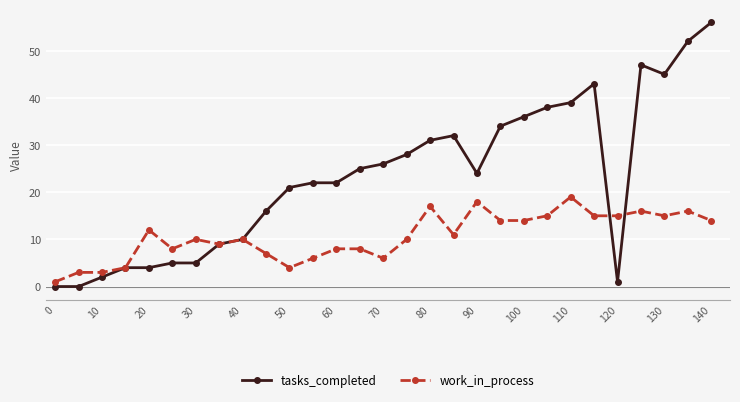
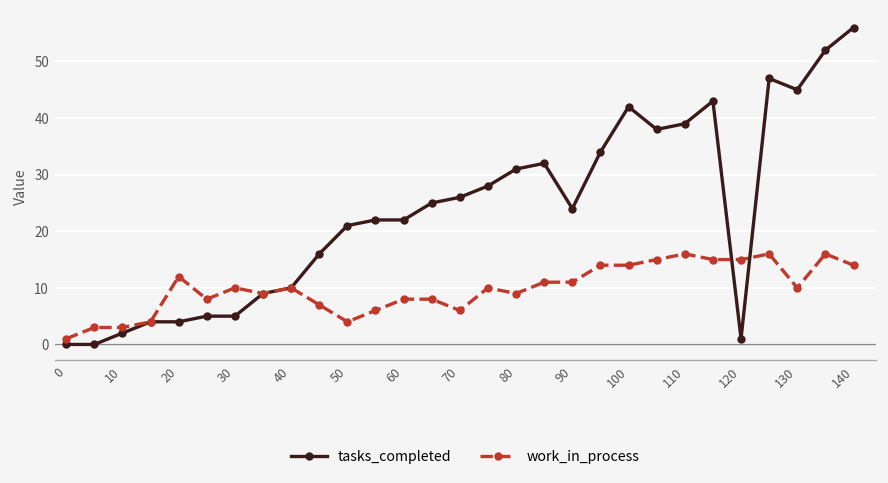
  {
    "tasks_completed": {
      "0": 0,
      "10": 2,
      "20": 4,
      "30": 5,
      "50": 21,
      "60": 22,
      "70": 26,
      "80": 31,
      "90": 24,
-     "100": 36,
+     "100": 42,
      "110": 39,
      "120": 1,
      "130": 45,
      "140": 56
    },
    "work_in_process": {
      "0": 1,
      "10": 3,
      "20": 12,
      "30": 10,
      "50": 4,
      "60": 8,
      "70": 6,
-     "80": 17,
-     "90": 18,
+     "80": 9,
+     "90": 11,
      "100": 14,
-     "110": 19,
+     "110": 16,
      "120": 15,
-     "130": 15,
+     "130": 10,
      "140": 14
    }
  }
